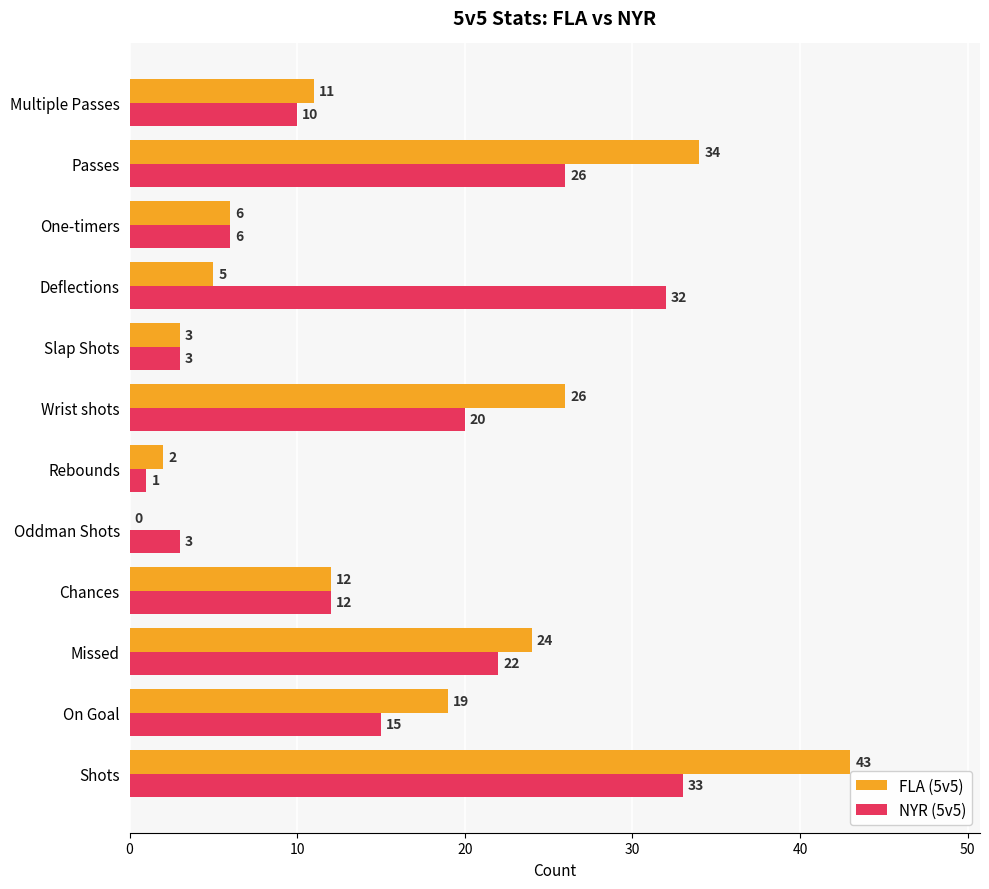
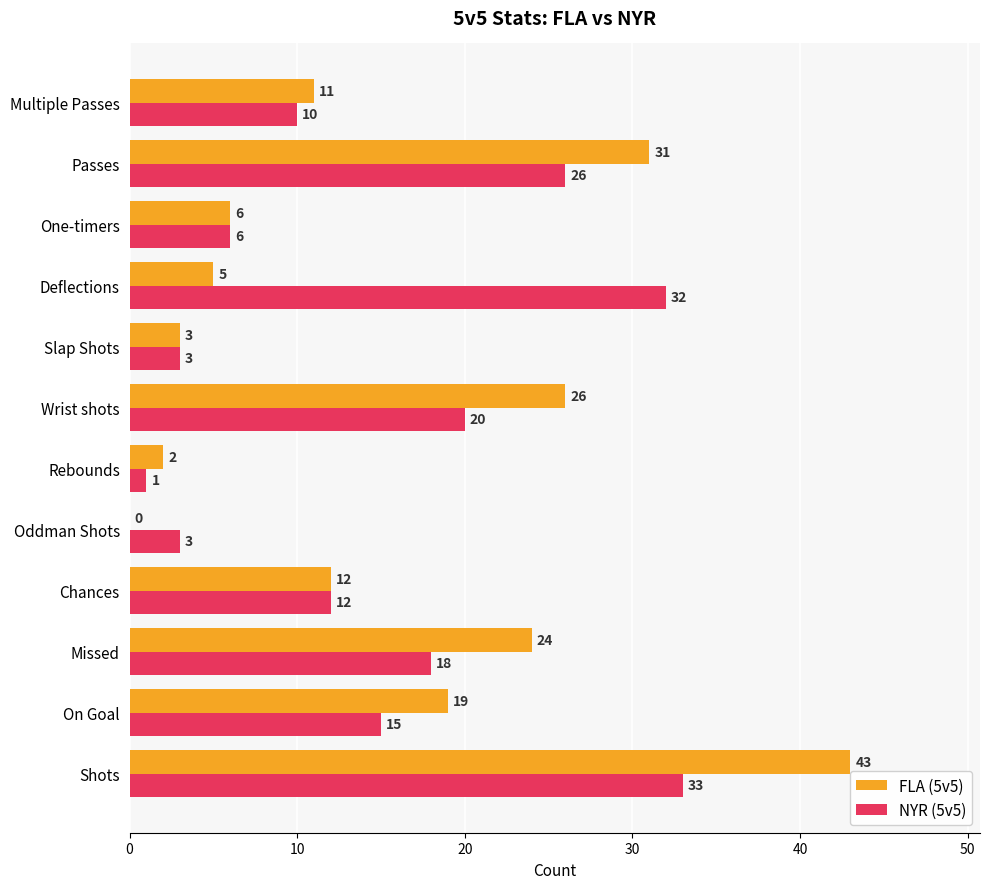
  {
    "FLA (5v5)": {
      "Multiple Passes": 11,
-     "Passes": 34,
+     "Passes": 31,
      "One-timers": 6,
      "Deflections": 5,
      "Slap Shots": 3,
      "Wrist shots": 26,
      "Rebounds": 2,
      "Oddman Shots": 0,
      "Chances": 12,
      "Missed": 24,
      "On Goal": 19,
      "Shots": 43
    },
    "NYR (5v5)": {
      "Multiple Passes": 10,
      "Passes": 26,
      "One-timers": 6,
      "Deflections": 32,
      "Slap Shots": 3,
      "Wrist shots": 20,
      "Rebounds": 1,
      "Oddman Shots": 3,
      "Chances": 12,
-     "Missed": 22,
+     "Missed": 18,
      "On Goal": 15,
      "Shots": 33
    }
  }
